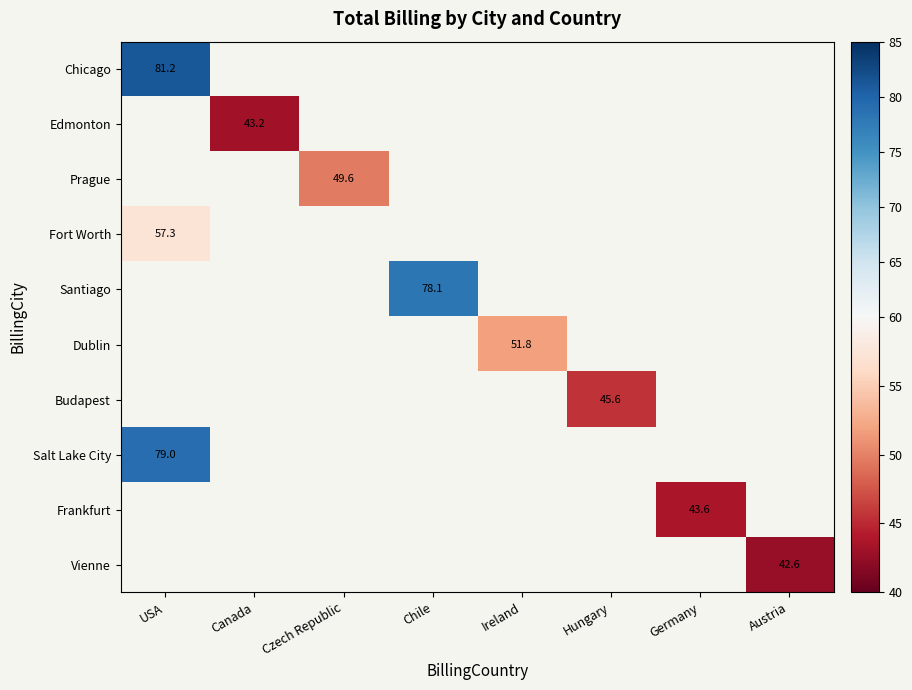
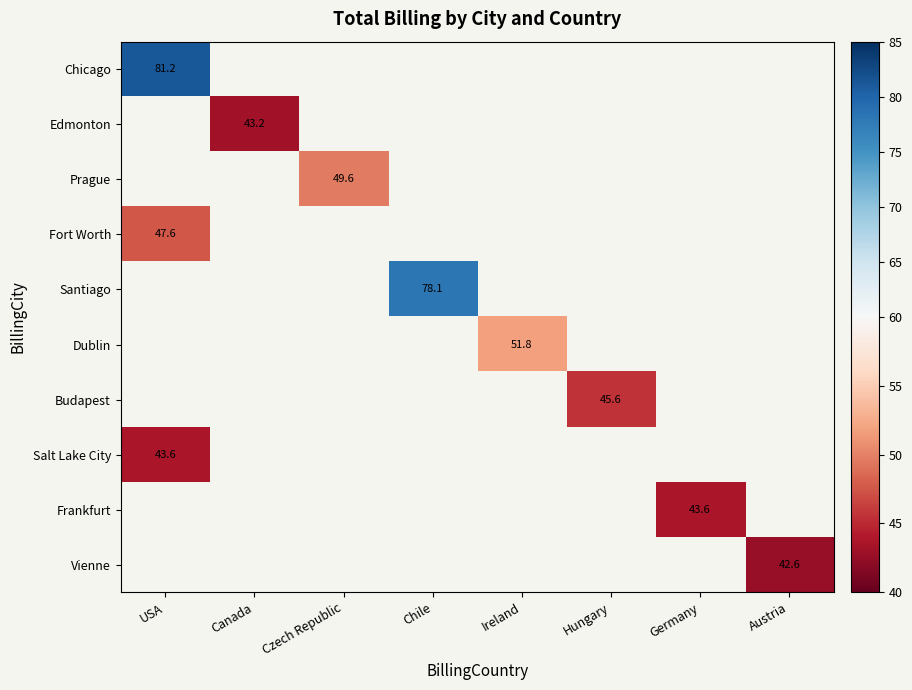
  {
    "Chicago": {
      "USA": 81.2
    },
    "Edmonton": {
      "Canada": 43.2
    },
    "Prague": {
      "Czech Republic": 49.6
    },
    "Fort Worth": {
-     "USA": 57.3
+     "USA": 47.6
    },
    "Santiago": {
      "Chile": 78.1
    },
    "Dublin": {
      "Ireland": 51.8
    },
    "Budapest": {
      "Hungary": 45.6
    },
    "Salt Lake City": {
-     "USA": 79.0
+     "USA": 43.6
    },
    "Frankfurt": {
      "Germany": 43.6
    },
    "Vienne": {
      "Austria": 42.6
    }
  }
